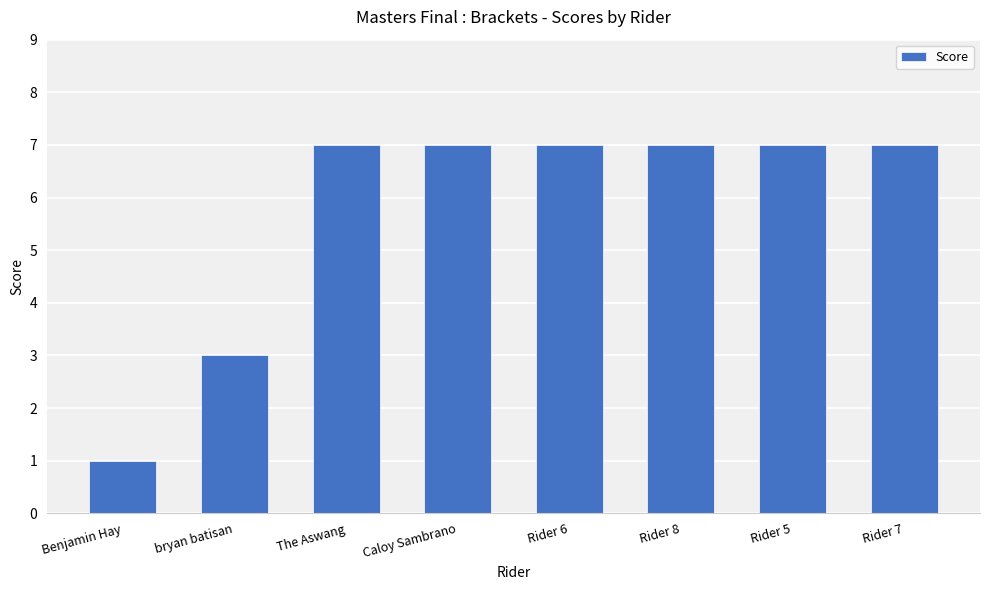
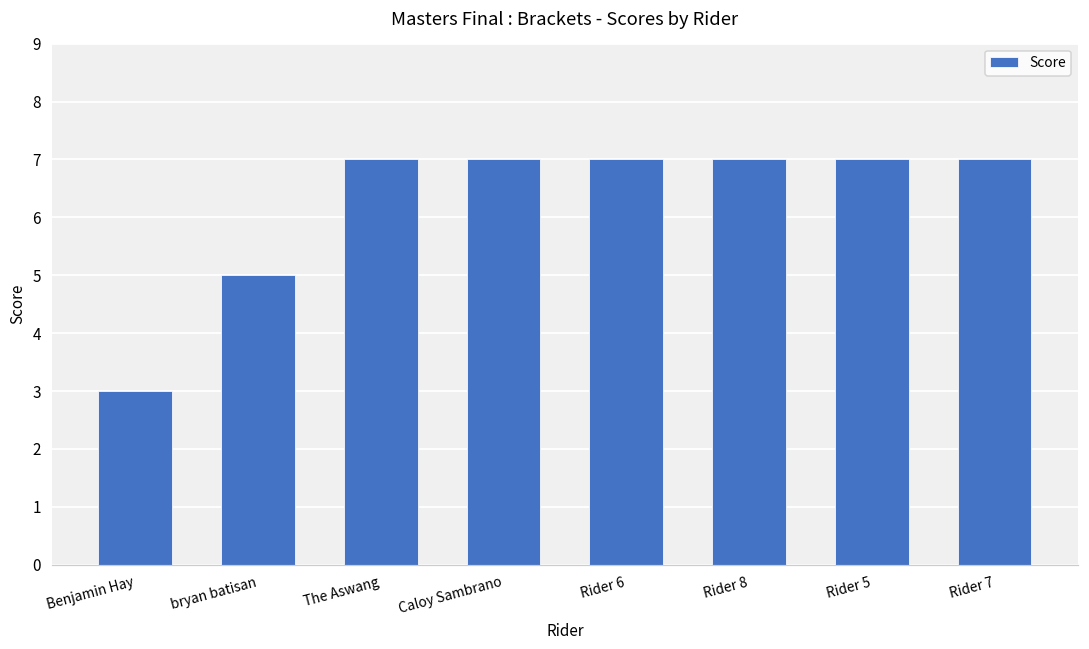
  {
-   "Benjamin Hay": 1,
-   "bryan batisan": 3,
+   "Benjamin Hay": 3,
+   "bryan batisan": 5,
    "The Aswang": 7,
    "Caloy Sambrano": 7,
    "Rider 6": 7,
    "Rider 8": 7,
    "Rider 5": 7,
    "Rider 7": 7
  }
